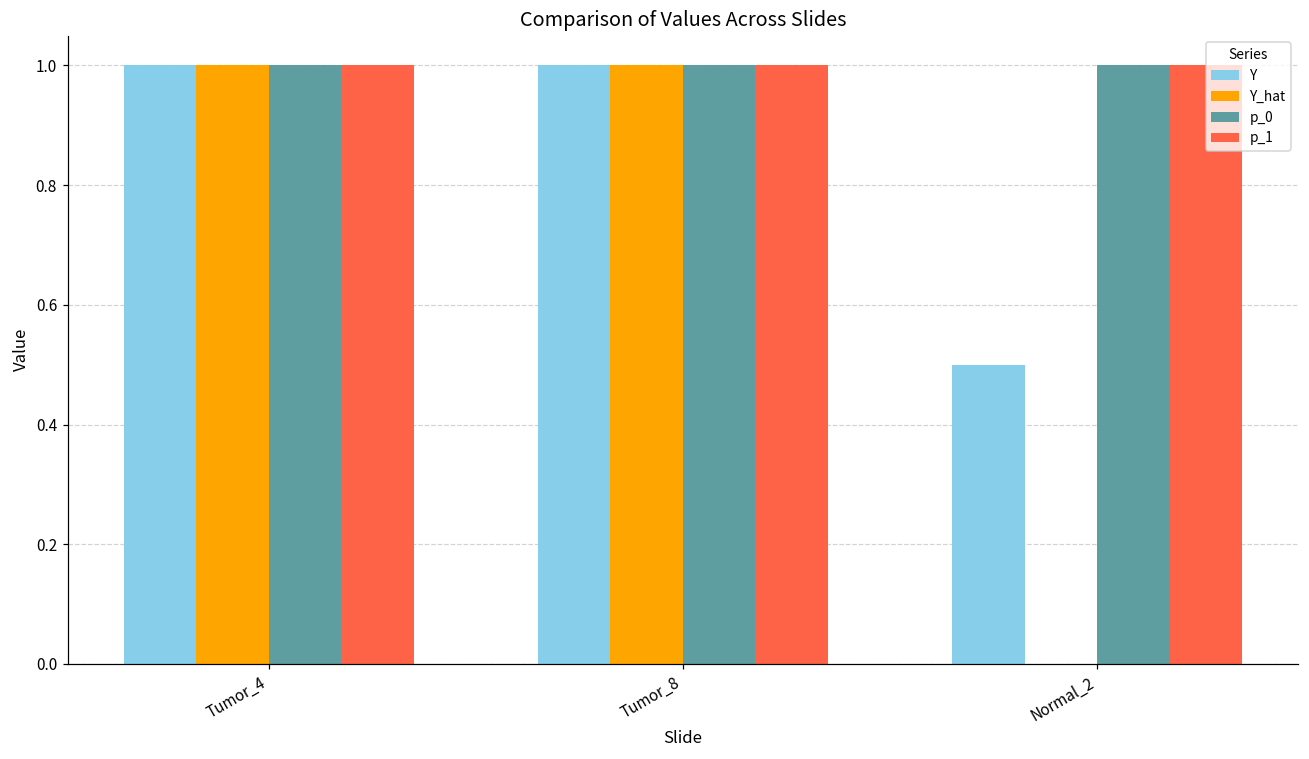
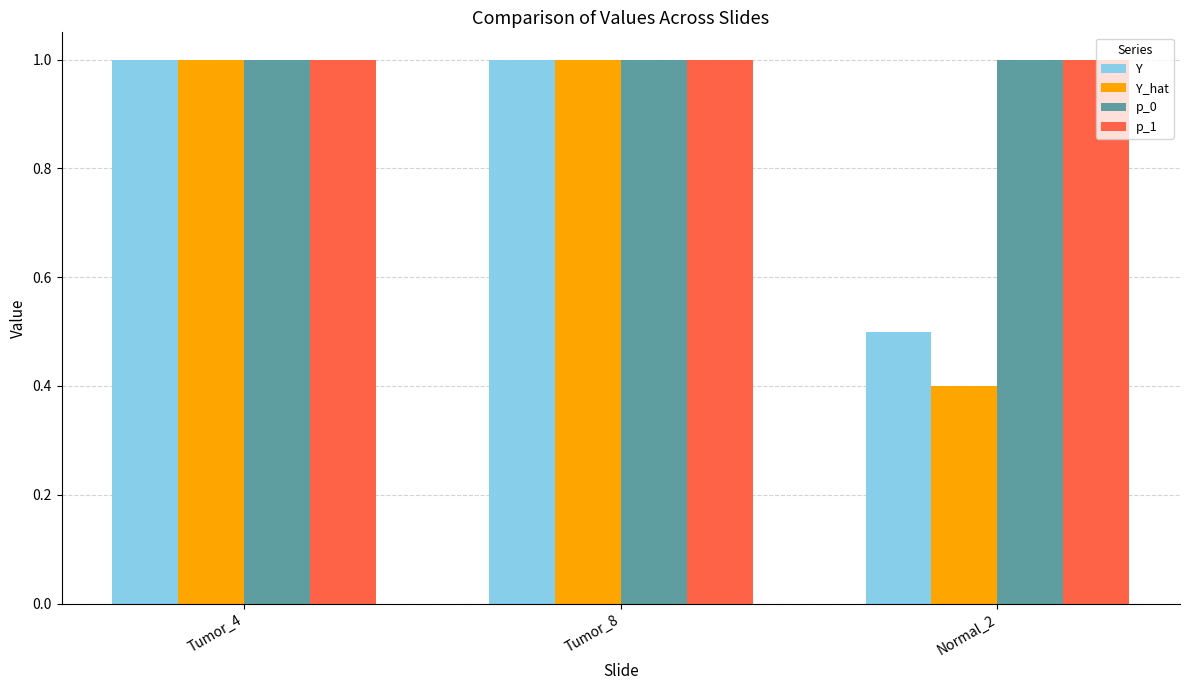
  {
    "Y": {
      "Tumor_4": 1.0,
      "Tumor_8": 1.0,
      "Normal_2": 0.5
    },
    "Y_hat": {
      "Tumor_4": 1.0,
      "Tumor_8": 1.0,
-     "Normal_2": 0.0
+     "Normal_2": 0.4
    },
    "p_0": {
      "Tumor_4": 1.0,
      "Tumor_8": 1.0,
      "Normal_2": 1.0
    },
    "p_1": {
      "Tumor_4": 1.0,
      "Tumor_8": 1.0
    }
  }
